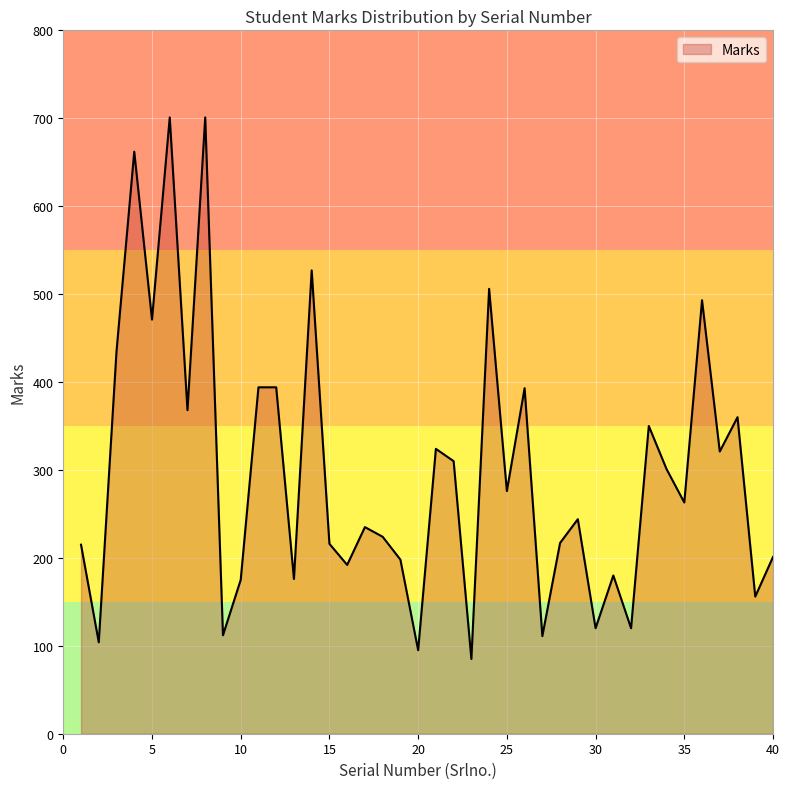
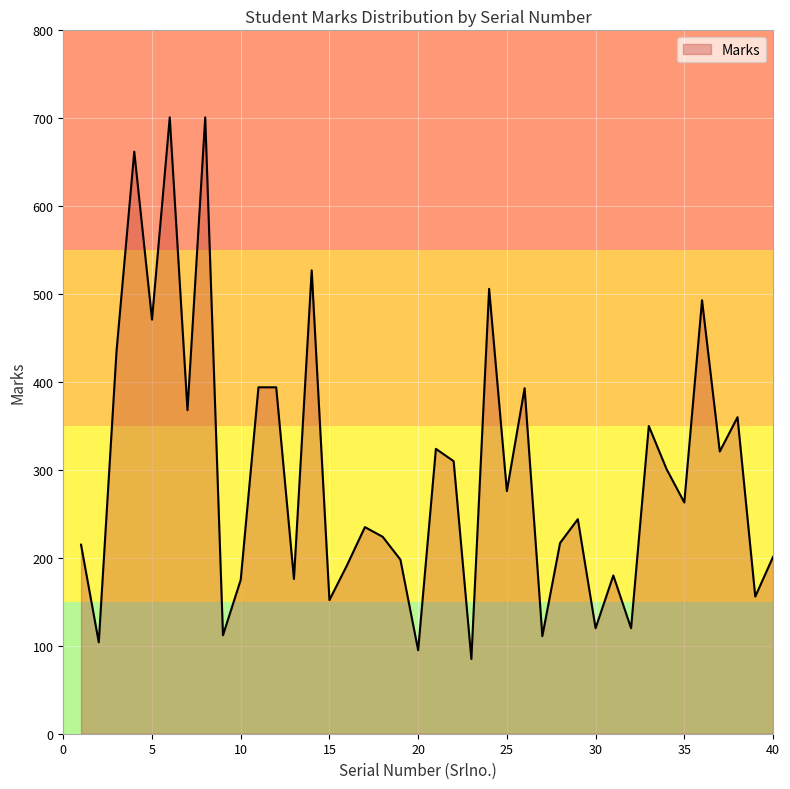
  {
    "5": 470,
    "10": 180,
-   "15": 220,
+   "15": 150,
    "20": 100,
    "25": 280,
    "30": 120,
    "35": 260,
    "40": 200
  }
